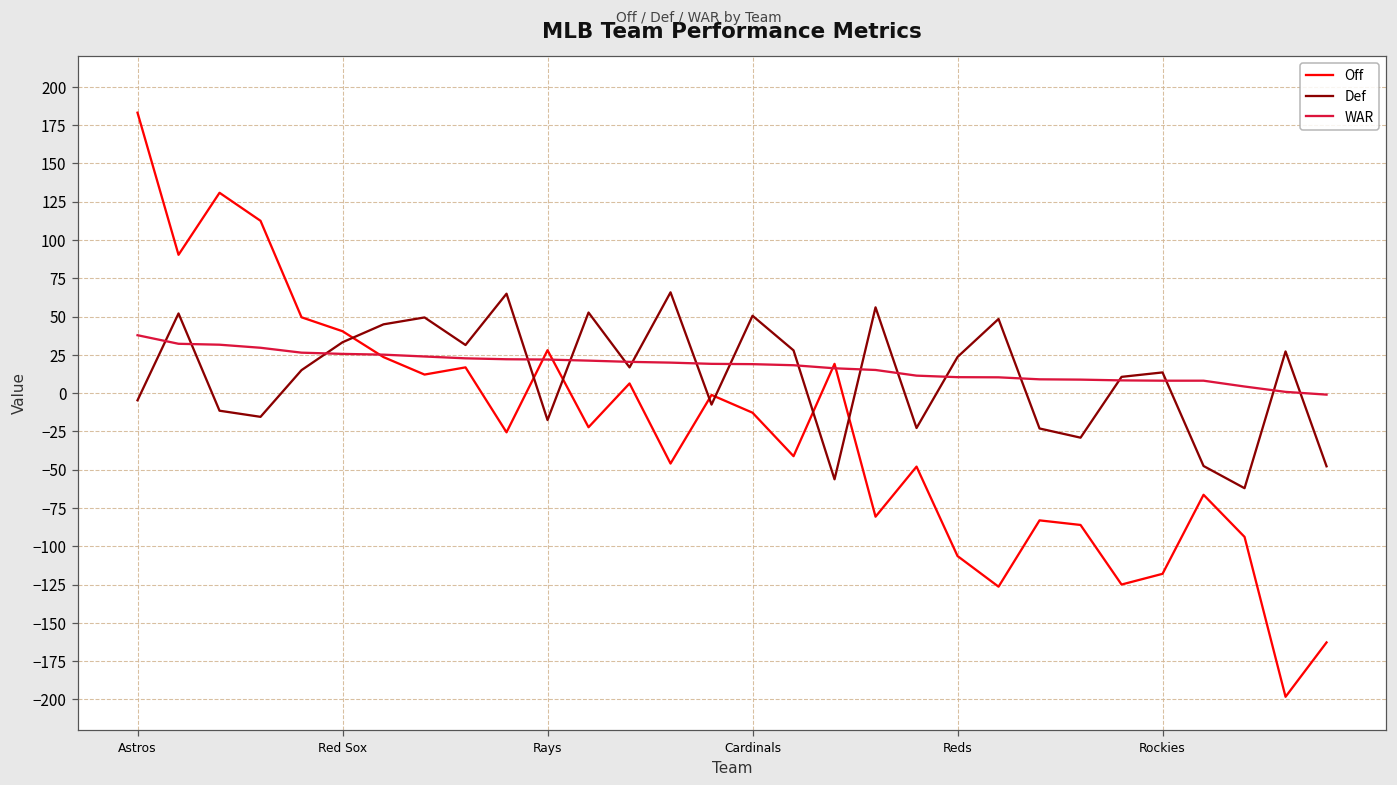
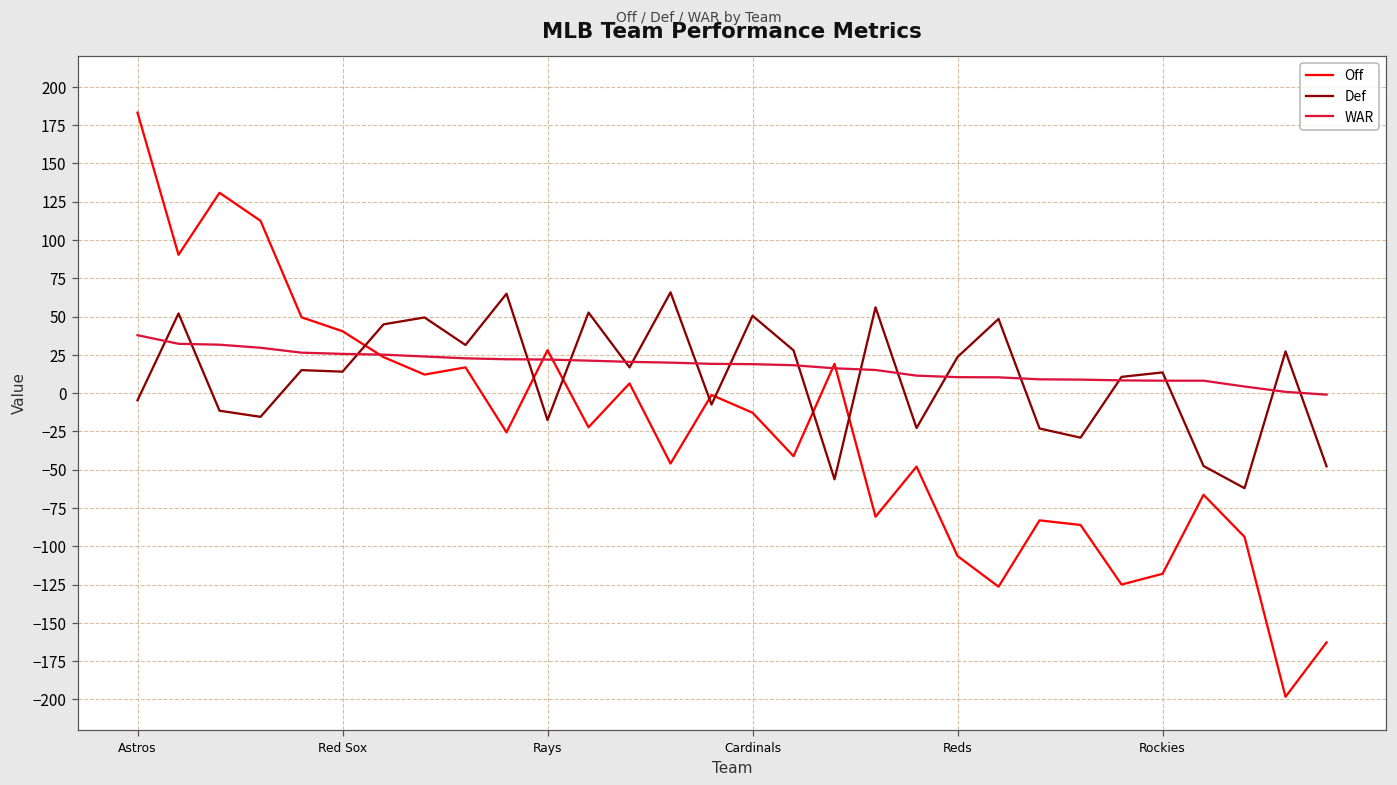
  {
    "Off": {
      "Astros": 183,
      "Red Sox": 40,
      "Rays": 28,
      "Cardinals": -13,
      "Reds": -106,
      "Rockies": -118
    },
    "Def": {
      "Astros": -5,
-     "Red Sox": 33,
+     "Red Sox": 14,
      "Rays": -18,
      "Cardinals": 51,
      "Reds": 24,
      "Rockies": 14
    },
    "WAR": {
      "Astros": 38,
      "Red Sox": 26,
      "Rays": 22,
      "Cardinals": 19,
      "Reds": 10,
      "Rockies": 8
    }
  }
